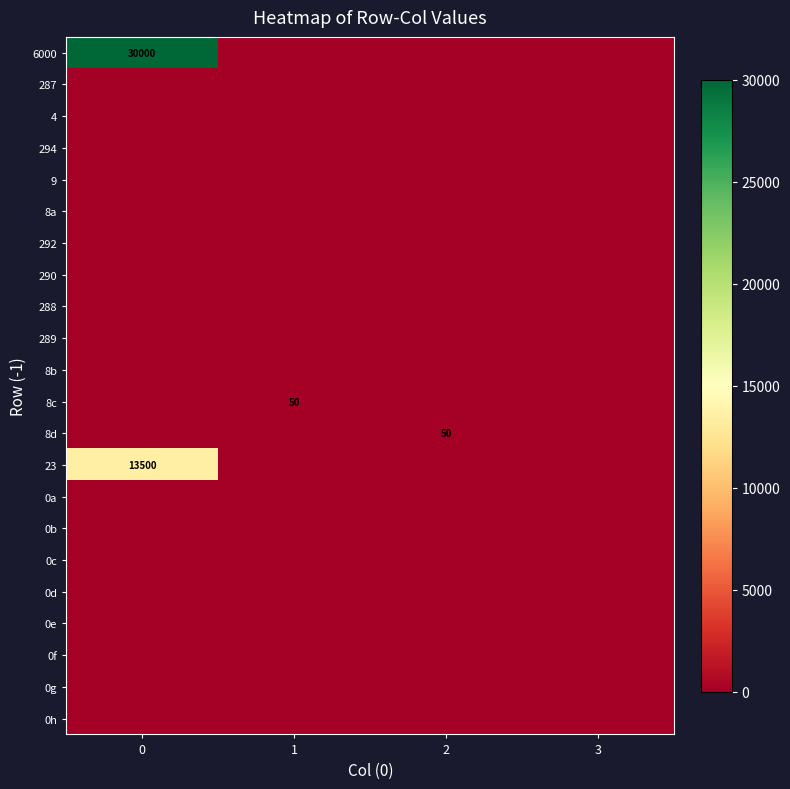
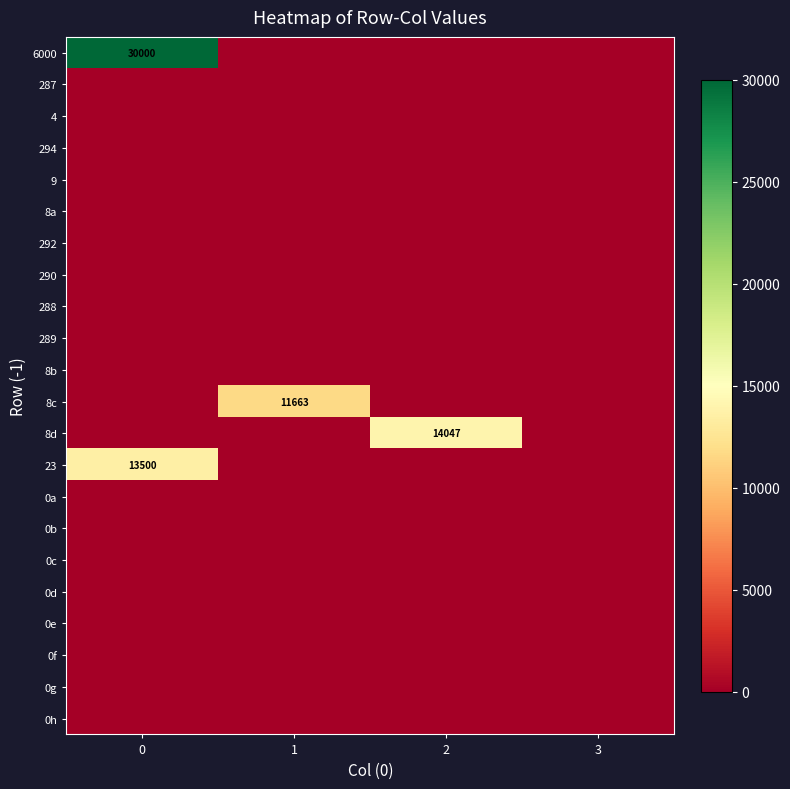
  {
    "6000": {
      "0": 30000
    },
    "8c": {
-     "1": 50
+     "1": 11663
    },
    "8d": {
-     "2": 50
+     "2": 14047
    },
    "23": {
      "0": 13500
    }
  }
